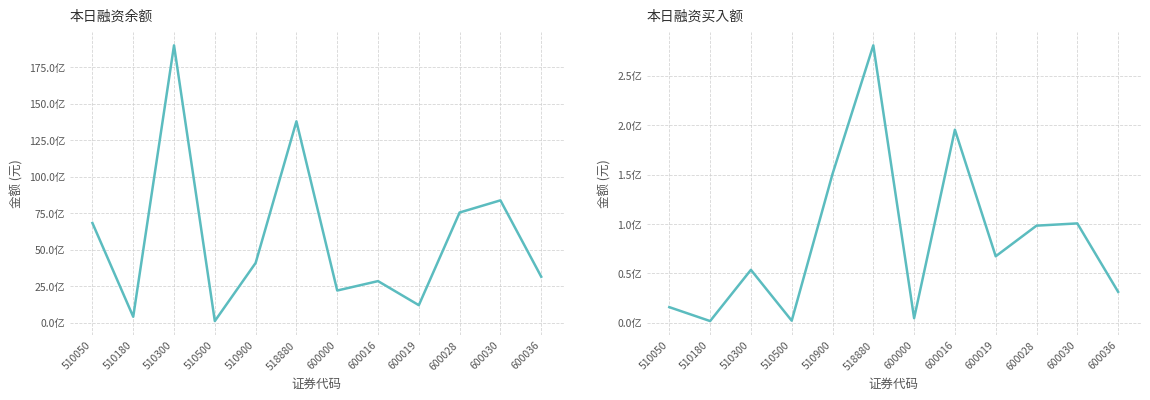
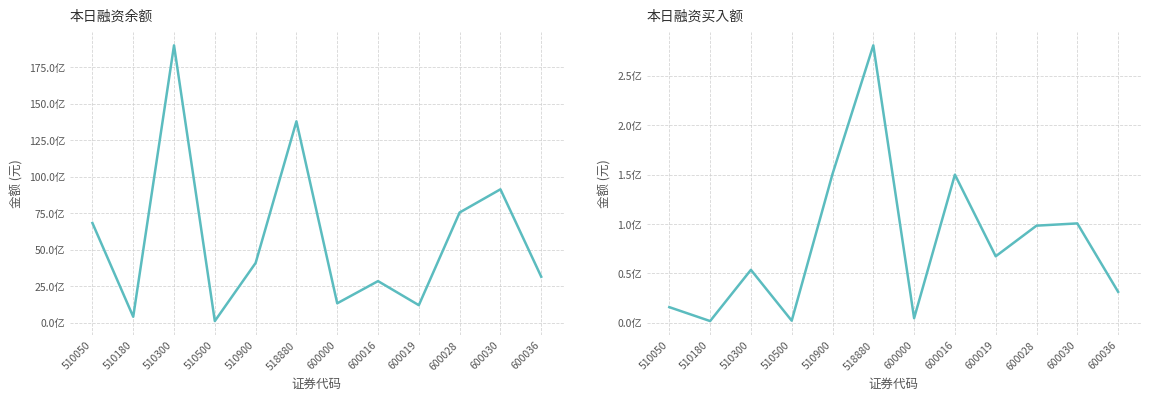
  {
    "本日融资余额": {
      "510050": "68亿",
      "510180": "4亿",
      "510300": "190亿",
      "510500": "1亿",
      "510900": "41亿",
      "518880": "138亿",
-     "600000": "22亿",
+     "600000": "13亿",
      "600016": "29亿",
      "600019": "12亿",
      "600028": "75亿",
-     "600030": "84亿",
+     "600030": "91亿",
      "600036": "32亿"
    },
    "本日融资买入额": {
      "510050": "0.2亿",
      "510180": "0.0亿",
      "510300": "0.5亿",
      "510500": "0.0亿",
      "510900": "1.5亿",
      "518880": "2.8亿",
      "600000": "0.0亿",
-     "600016": "2.0亿",
+     "600016": "1.5亿",
      "600019": "0.7亿",
      "600028": "1.0亿",
      "600030": "1.0亿",
      "600036": "0.3亿"
    }
  }
